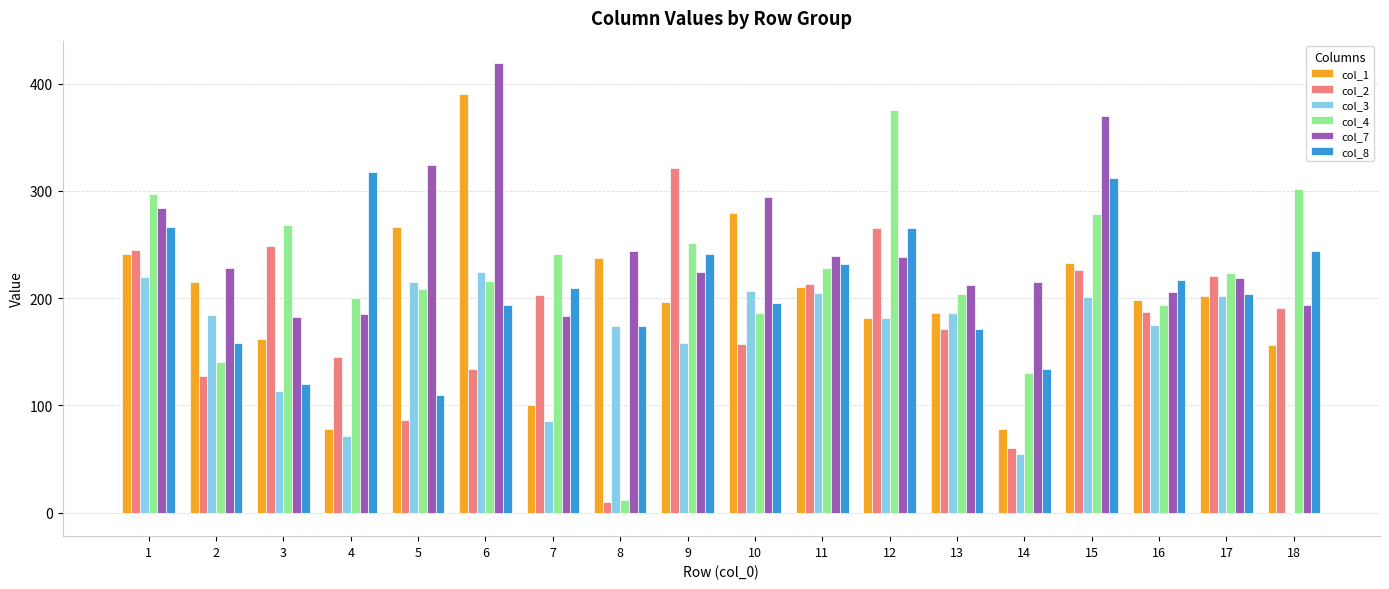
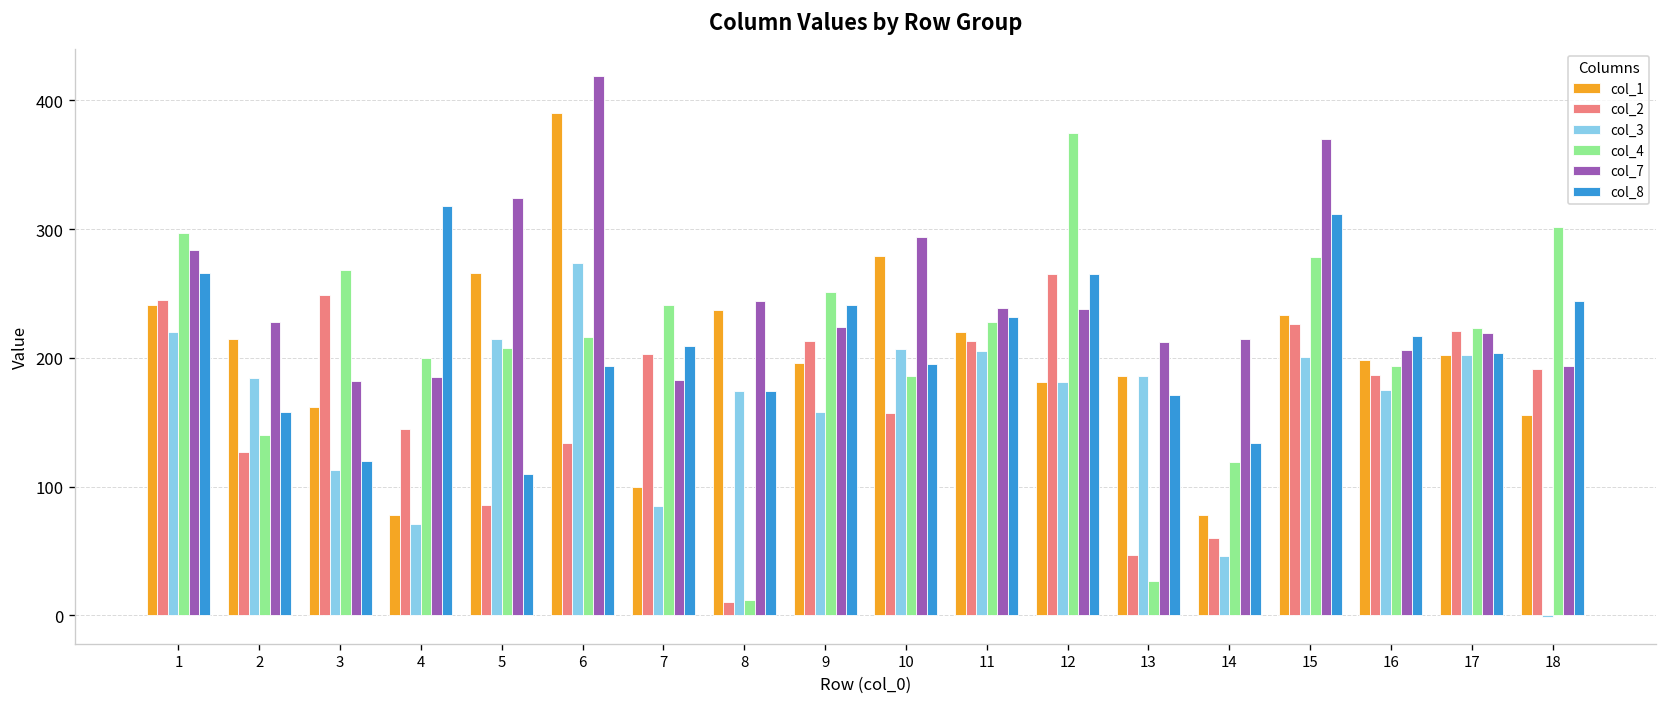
  {
    "col_1": {
      "1": 241,
      "2": 215,
      "3": 162,
      "4": 78,
      "5": 266,
      "6": 390,
      "7": 100,
      "8": 237,
      "9": 196,
      "10": 279,
-     "11": 210,
+     "11": 220,
      "12": 181,
      "13": 186,
      "14": 78,
      "15": 233,
      "16": 198,
      "17": 202,
      "18": 156
    },
    "col_2": {
      "1": 245,
      "2": 127,
      "3": 249,
      "4": 145,
      "5": 86,
      "6": 134,
      "7": 203,
      "8": 10,
-     "9": 321,
+     "9": 213,
      "10": 157,
      "11": 213,
      "12": 265,
-     "13": 171,
+     "13": 47,
      "14": 60,
      "15": 226,
      "16": 187,
      "17": 221,
      "18": 191
    },
    "col_3": {
      "1": 220,
      "2": 184,
      "3": 113,
      "4": 71,
      "5": 215,
-     "6": 224,
+     "6": 274,
      "7": 85,
      "8": 174,
      "9": 158,
      "10": 207,
      "11": 205,
      "12": 181,
      "13": 186,
-     "14": 55,
+     "14": 46,
      "15": 201,
      "16": 175,
      "17": 202
    },
    "col_4": {
      "1": 297,
      "2": 140,
      "3": 268,
      "4": 200,
      "5": 208,
      "6": 216,
      "7": 241,
      "8": 12,
      "9": 251,
      "10": 186,
      "11": 228,
      "12": 375,
-     "13": 204,
-     "14": 130,
+     "13": 27,
+     "14": 119,
      "15": 278,
      "16": 194,
      "17": 223,
      "18": 302
    },
    "col_7": {
      "1": 284,
      "2": 228,
      "3": 182,
      "4": 185,
      "5": 324,
      "6": 419,
      "7": 183,
      "8": 244,
      "9": 224,
      "10": 294,
      "11": 239,
      "12": 238,
      "13": 212,
      "14": 215,
      "15": 370,
      "16": 206,
      "17": 219,
      "18": 194
    },
    "col_8": {
      "1": 266,
      "2": 158,
      "3": 120,
      "4": 318,
      "5": 110,
      "6": 194,
      "7": 209,
      "8": 174,
      "9": 241,
      "10": 195,
      "11": 232,
      "12": 265,
      "13": 171,
      "14": 134,
      "15": 312,
      "16": 217,
      "17": 204,
      "18": 244
    }
  }
